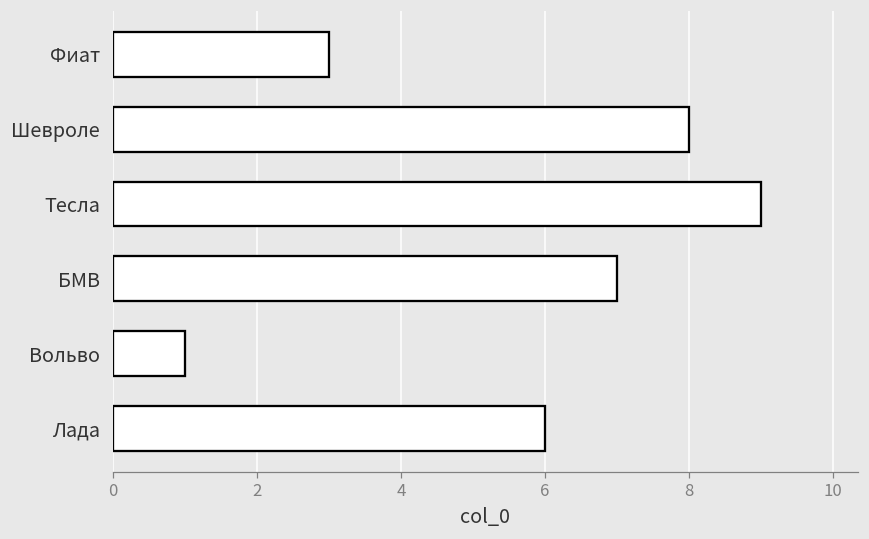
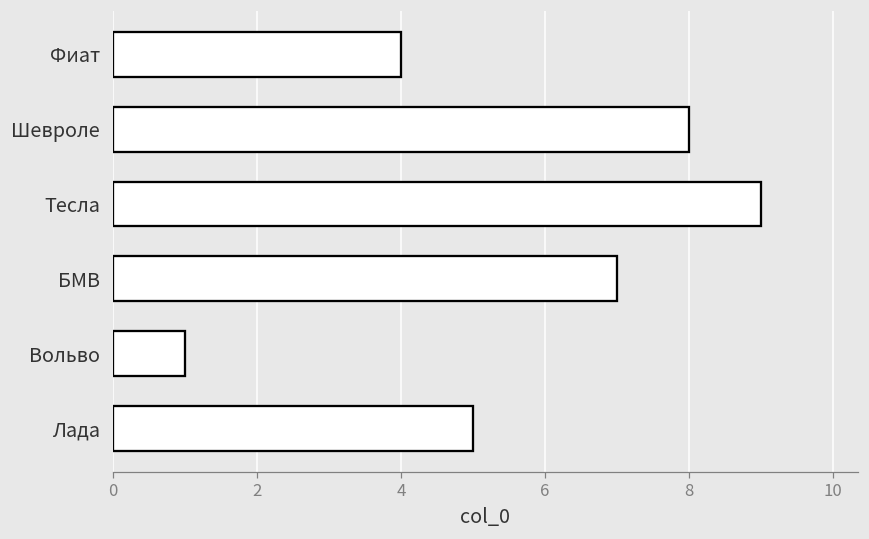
  {
-   "Фиат": 3,
+   "Фиат": 4,
    "Шевроле": 8,
    "Тесла": 9,
    "БМВ": 7,
    "Вольво": 1,
-   "Лада": 6
+   "Лада": 5
  }
